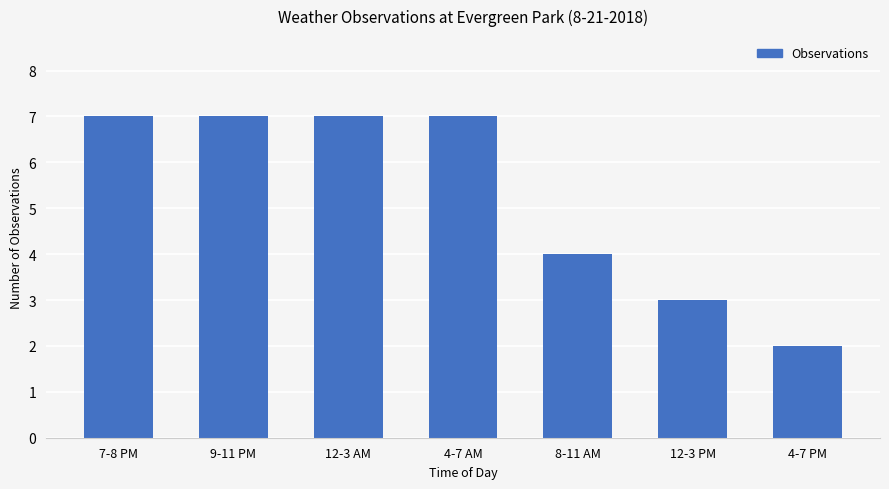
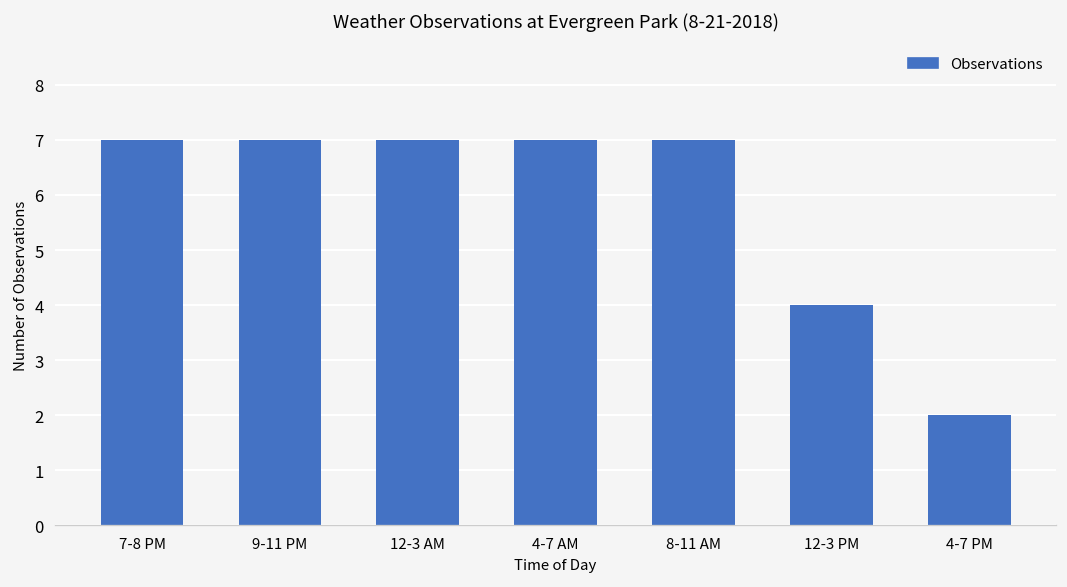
  {
    "7-8 PM": 7,
    "9-11 PM": 7,
    "12-3 AM": 7,
    "4-7 AM": 7,
-   "8-11 AM": 4,
-   "12-3 PM": 3,
+   "8-11 AM": 7,
+   "12-3 PM": 4,
    "4-7 PM": 2
  }
